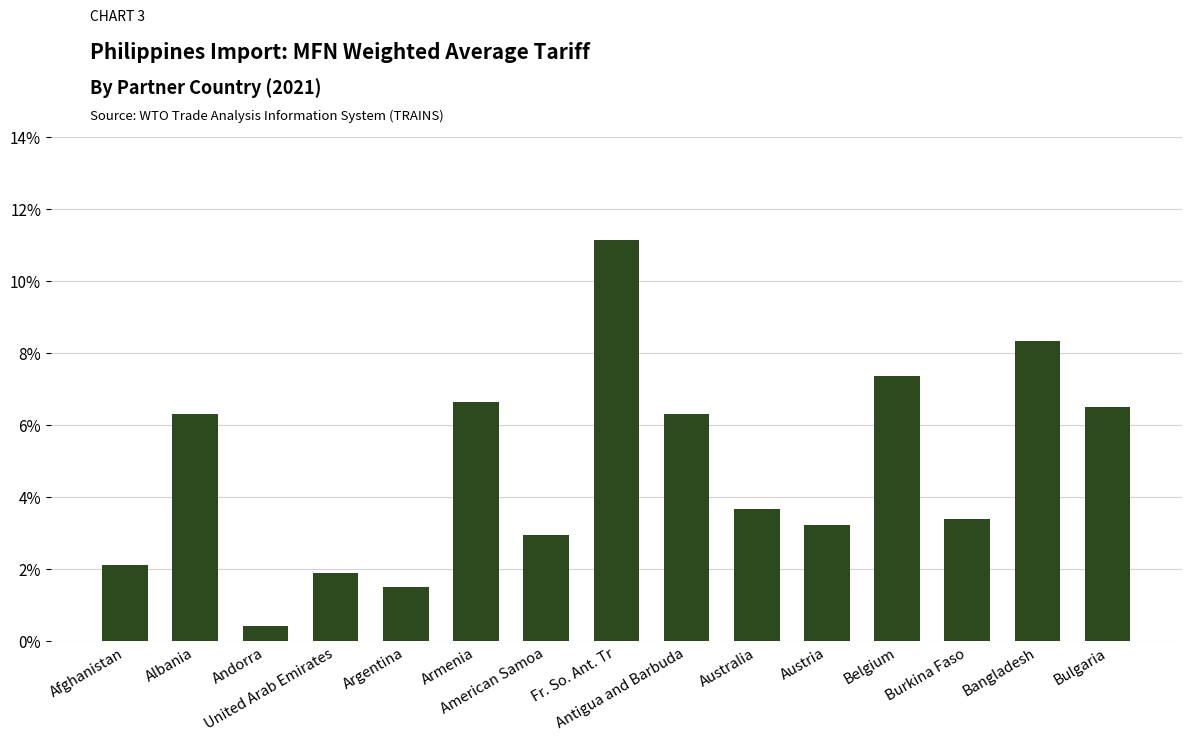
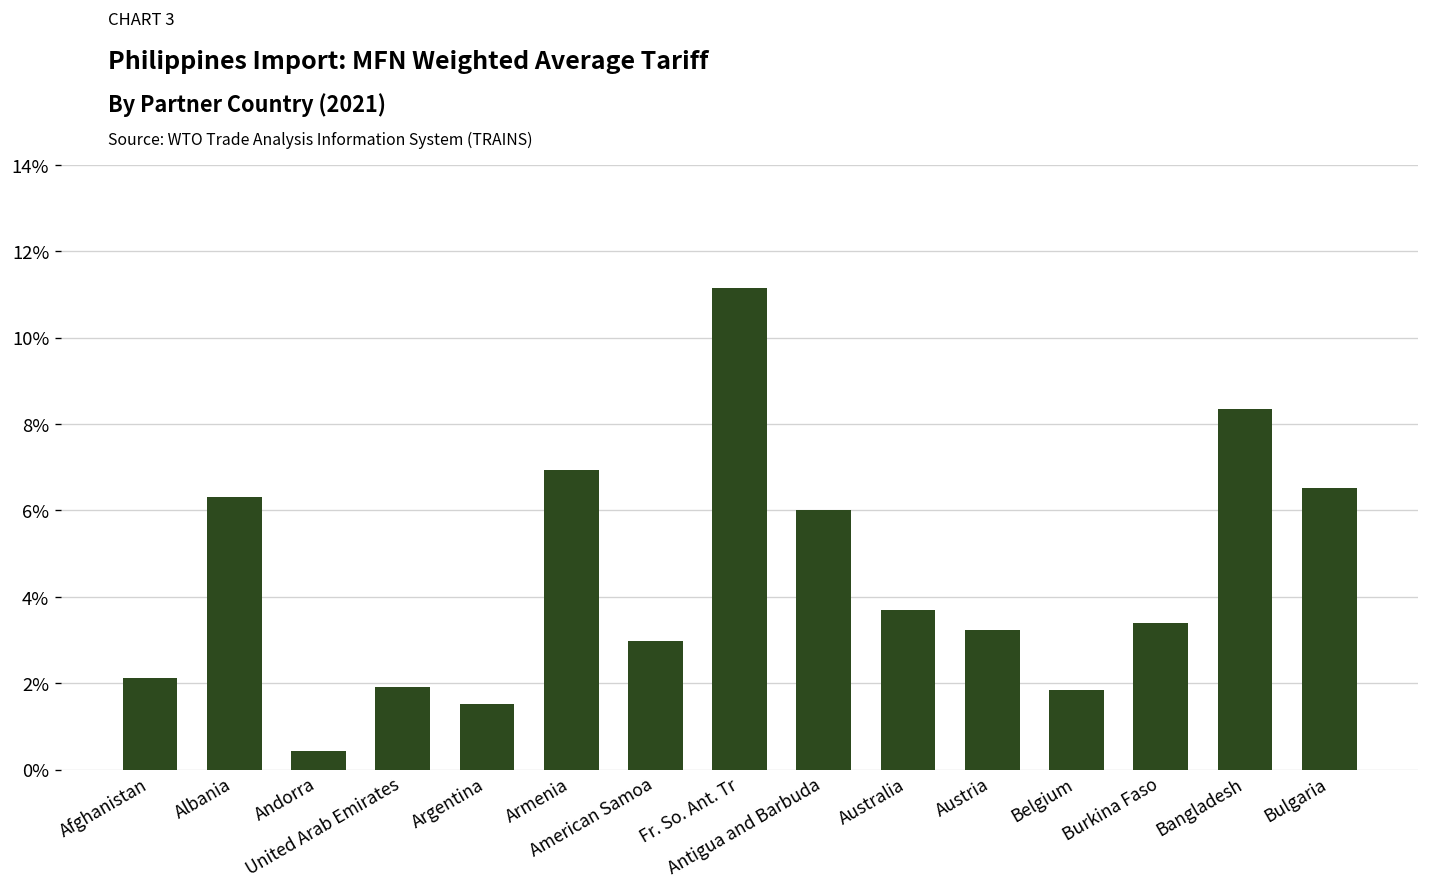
  {
    "Afghanistan": "2.1%",
    "Albania": "6.3%",
    "Andorra": "0.4%",
    "United Arab Emirates": "1.9%",
    "Argentina": "1.5%",
-   "Armenia": "6.7%",
+   "Armenia": "6.9%",
    "American Samoa": "3.0%",
    "Fr. So. Ant. Tr": "11.1%",
-   "Antigua and Barbuda": "6.3%",
+   "Antigua and Barbuda": "6.0%",
    "Australia": "3.7%",
    "Austria": "3.2%",
-   "Belgium": "7.4%",
+   "Belgium": "1.8%",
    "Burkina Faso": "3.4%",
    "Bangladesh": "8.4%",
    "Bulgaria": "6.5%"
  }
